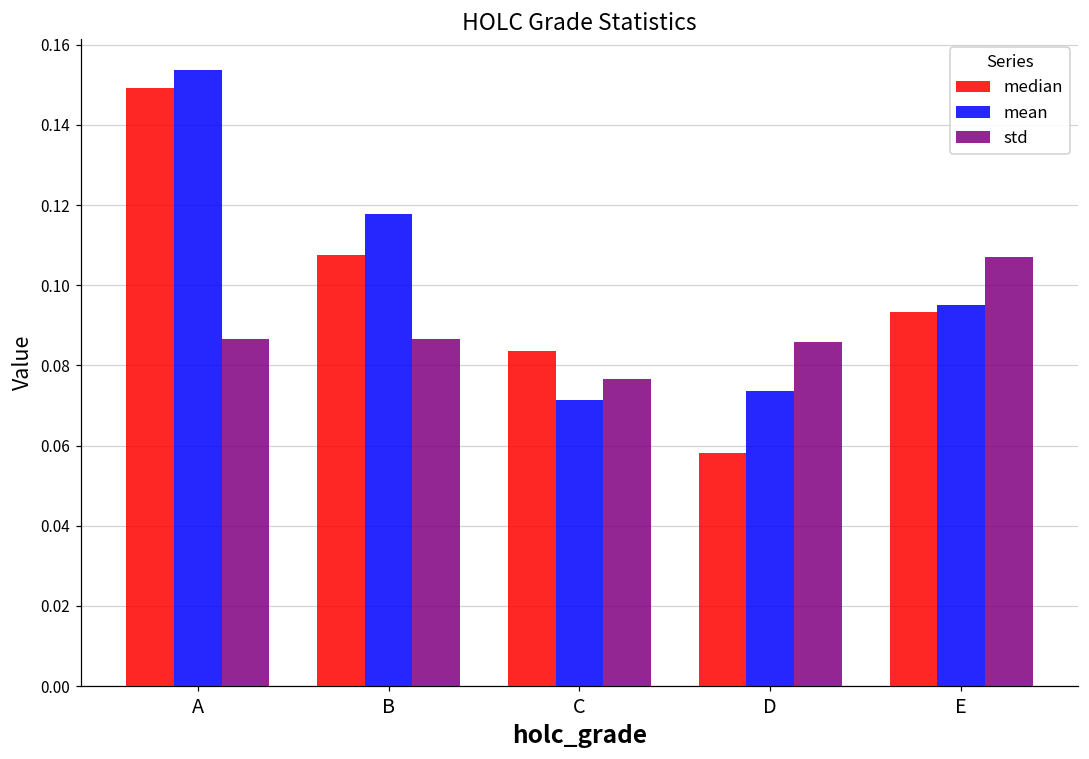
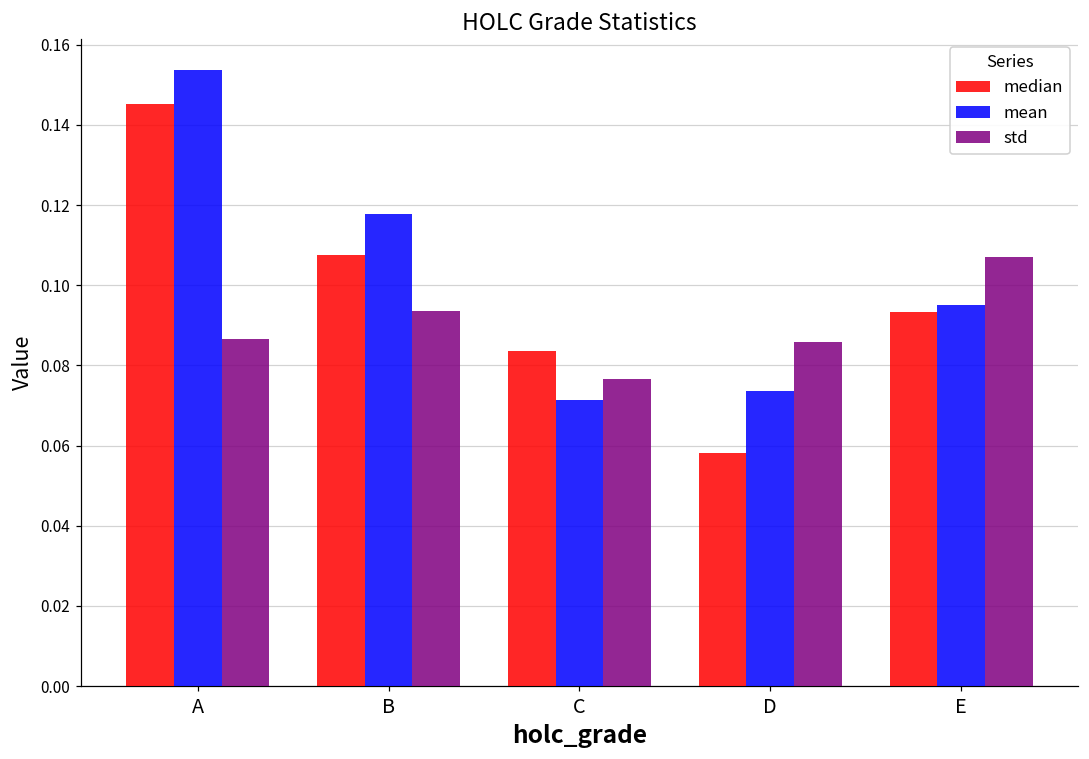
  {
    "median": {
-     "A": 0.149,
+     "A": 0.145,
      "B": 0.108,
      "C": 0.083,
      "D": 0.058,
      "E": 0.093
    },
    "mean": {
      "A": 0.154,
      "B": 0.118,
      "C": 0.071,
      "D": 0.073,
      "E": 0.095
    },
    "std": {
      "A": 0.087,
-     "B": 0.087,
+     "B": 0.094,
      "C": 0.077,
      "D": 0.086,
      "E": 0.107
    }
  }
